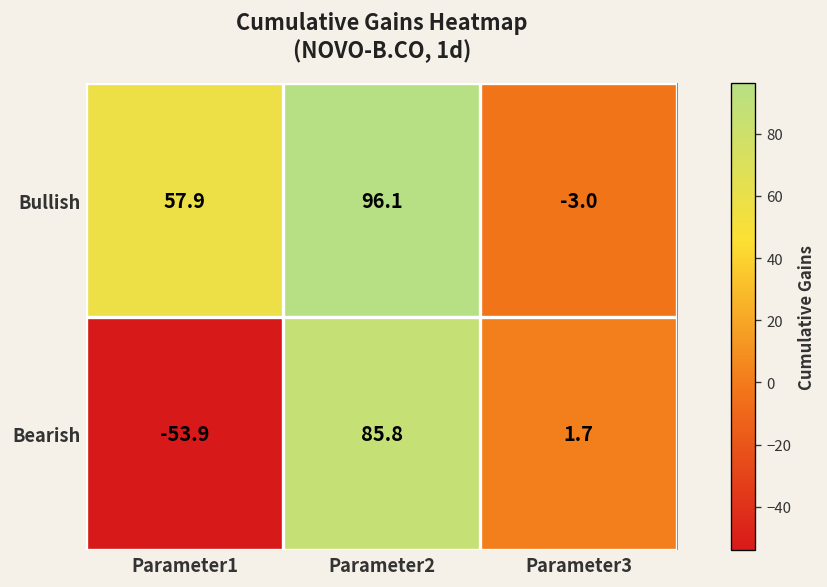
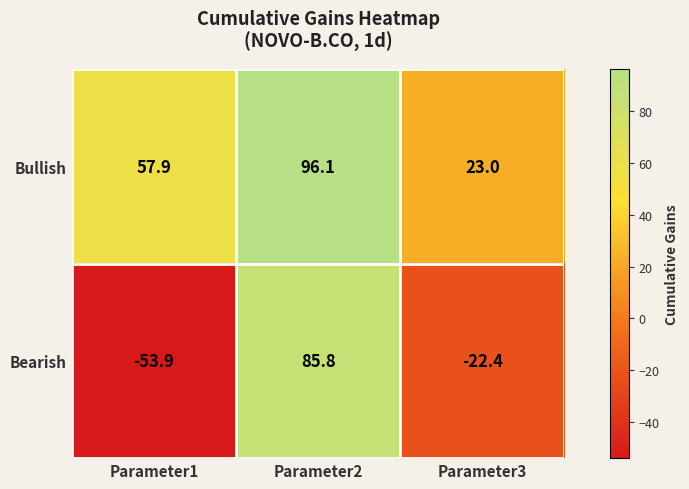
  {
    "Bullish": {
      "Parameter1": 57.9,
      "Parameter2": 96.1,
-     "Parameter3": -3.0
+     "Parameter3": 23.0
    },
    "Bearish": {
      "Parameter1": -53.9,
      "Parameter2": 85.8,
-     "Parameter3": 1.7
+     "Parameter3": -22.4
    }
  }
